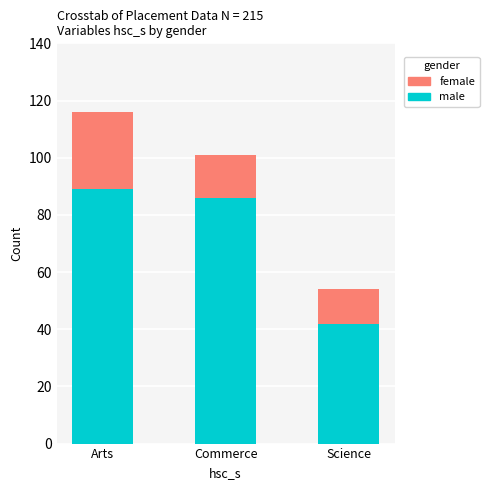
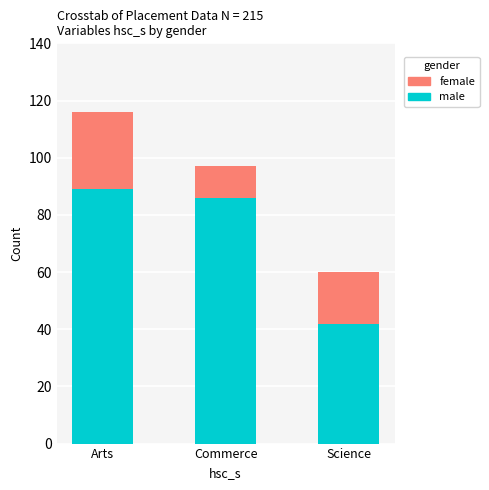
  {
    "male": {
      "Arts": 89,
      "Commerce": 86,
      "Science": 42
    },
    "female": {
      "Arts": 27,
-     "Commerce": 15,
-     "Science": 12
+     "Commerce": 11,
+     "Science": 18
    }
  }
